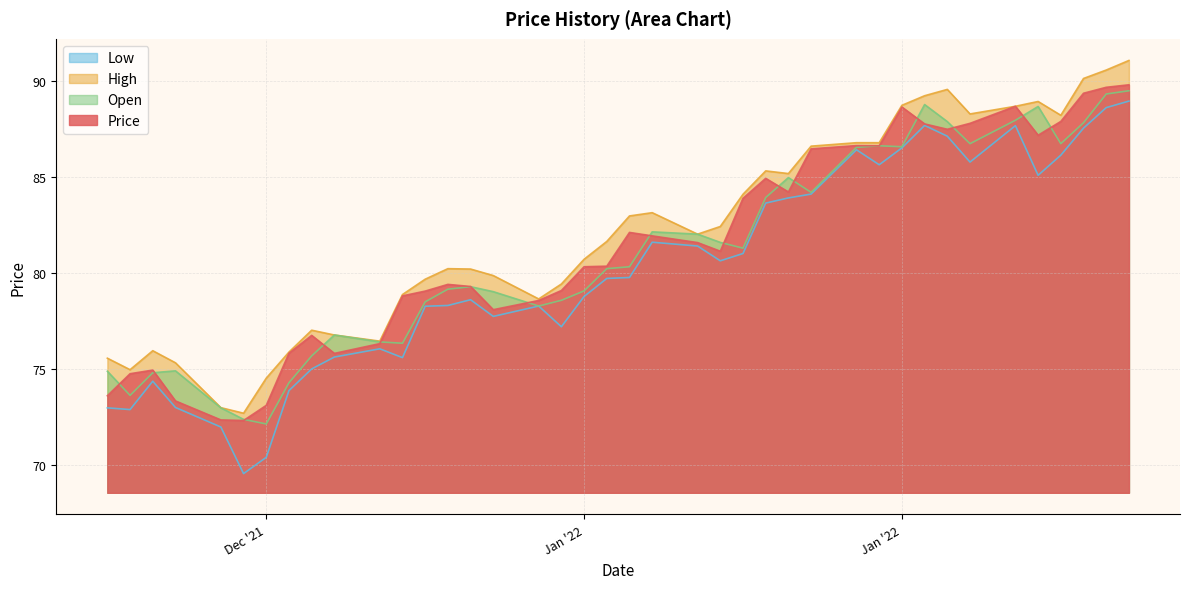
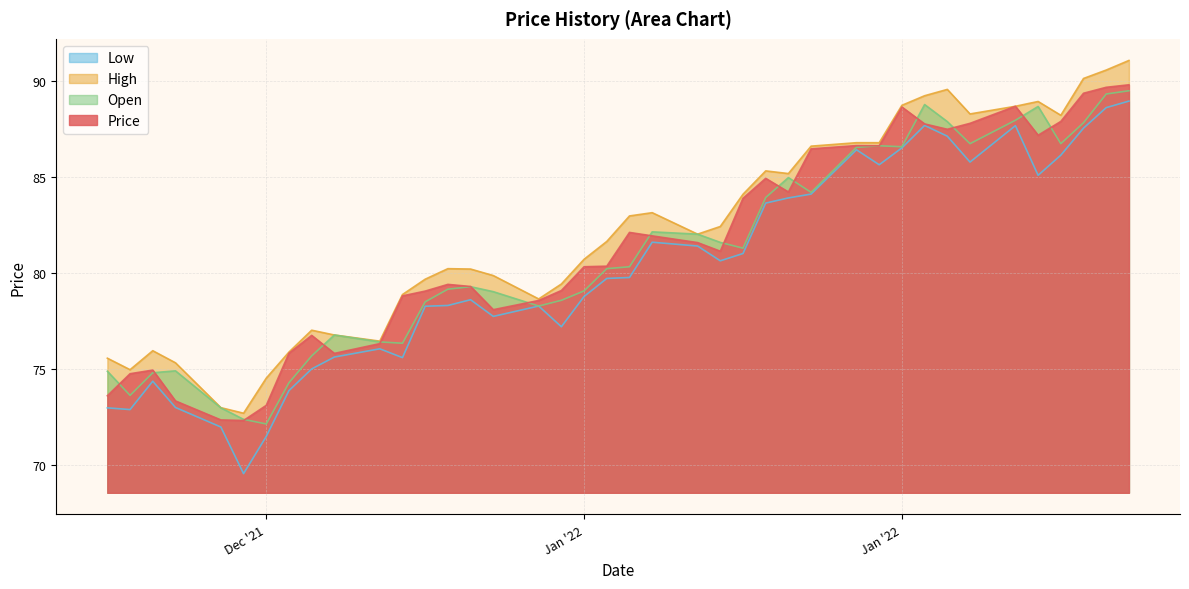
  {
    "Low": {
-     "Dec '21": 70.4
+     "Dec '21": 71.5
    },
    "High": {
      "Dec '21": 74.5
    },
    "Open": {
      "Dec '21": 72.1
    },
    "Price": {
      "Dec '21": 73.1
    }
  }
